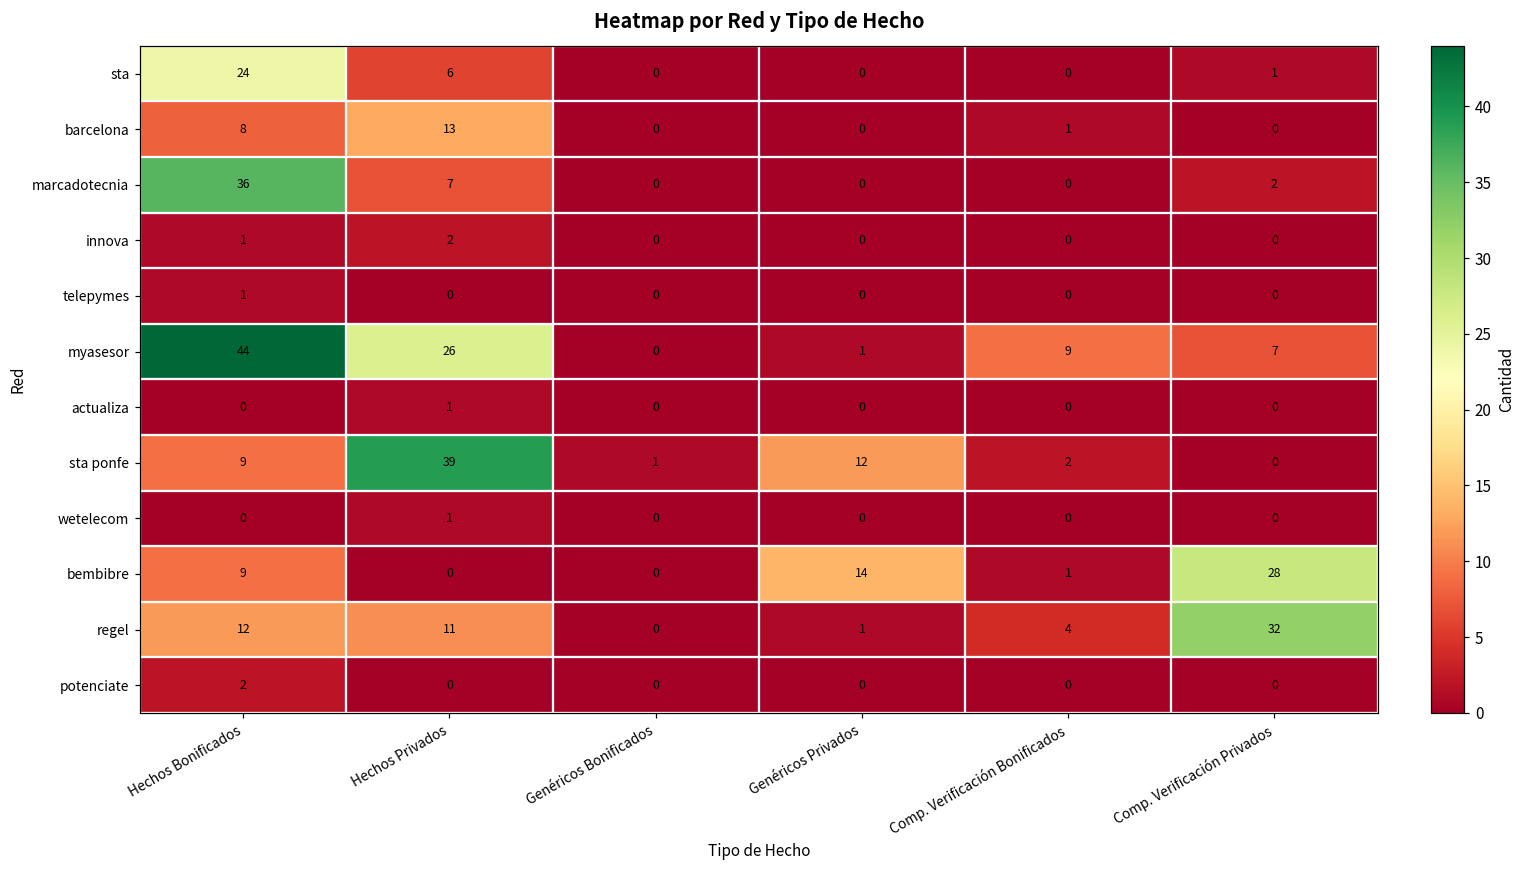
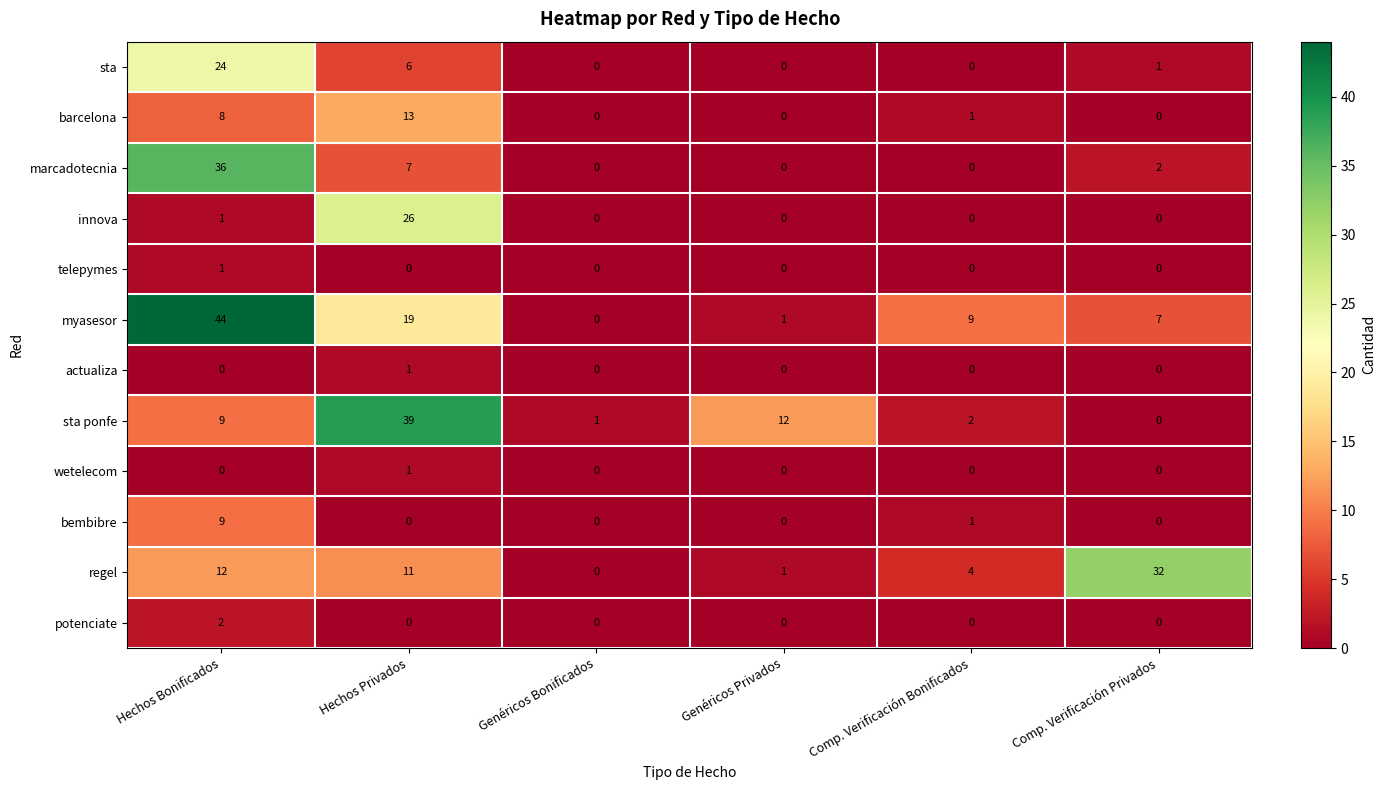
  {
    "sta": {
      "Hechos Bonificados": 24,
      "Hechos Privados": 6,
      "Genéricos Bonificados": 0,
      "Genéricos Privados": 0,
      "Comp. Verificación Bonificados": 0,
      "Comp. Verificación Privados": 1
    },
    "barcelona": {
      "Hechos Bonificados": 8,
      "Hechos Privados": 13,
      "Genéricos Bonificados": 0,
      "Genéricos Privados": 0,
      "Comp. Verificación Bonificados": 1,
      "Comp. Verificación Privados": 0
    },
    "marcadotecnia": {
      "Hechos Bonificados": 36,
      "Hechos Privados": 7,
      "Genéricos Bonificados": 0,
      "Genéricos Privados": 0,
      "Comp. Verificación Bonificados": 0,
      "Comp. Verificación Privados": 2
    },
    "innova": {
      "Hechos Bonificados": 1,
-     "Hechos Privados": 2,
+     "Hechos Privados": 26,
      "Genéricos Bonificados": 0,
      "Genéricos Privados": 0,
      "Comp. Verificación Bonificados": 0,
      "Comp. Verificación Privados": 0
    },
    "telepymes": {
      "Hechos Bonificados": 1,
      "Hechos Privados": 0,
      "Genéricos Bonificados": 0,
      "Genéricos Privados": 0,
      "Comp. Verificación Bonificados": 0,
      "Comp. Verificación Privados": 0
    },
    "myasesor": {
      "Hechos Bonificados": 44,
-     "Hechos Privados": 26,
+     "Hechos Privados": 19,
      "Genéricos Bonificados": 0,
      "Genéricos Privados": 1,
      "Comp. Verificación Bonificados": 9,
      "Comp. Verificación Privados": 7
    },
    "actualiza": {
      "Hechos Bonificados": 0,
      "Hechos Privados": 1,
      "Genéricos Bonificados": 0,
      "Genéricos Privados": 0,
      "Comp. Verificación Bonificados": 0,
      "Comp. Verificación Privados": 0
    },
    "sta ponfe": {
      "Hechos Bonificados": 9,
      "Hechos Privados": 39,
      "Genéricos Bonificados": 1,
      "Genéricos Privados": 12,
      "Comp. Verificación Bonificados": 2,
      "Comp. Verificación Privados": 0
    },
    "wetelecom": {
      "Hechos Bonificados": 0,
      "Hechos Privados": 1,
      "Genéricos Bonificados": 0,
      "Genéricos Privados": 0,
      "Comp. Verificación Bonificados": 0,
      "Comp. Verificación Privados": 0
    },
    "bembibre": {
      "Hechos Bonificados": 9,
      "Hechos Privados": 0,
      "Genéricos Bonificados": 0,
-     "Genéricos Privados": 14,
+     "Genéricos Privados": 0,
      "Comp. Verificación Bonificados": 1,
-     "Comp. Verificación Privados": 28
+     "Comp. Verificación Privados": 0
    },
    "regel": {
      "Hechos Bonificados": 12,
      "Hechos Privados": 11,
      "Genéricos Bonificados": 0,
      "Genéricos Privados": 1,
      "Comp. Verificación Bonificados": 4,
      "Comp. Verificación Privados": 32
    },
    "potenciate": {
      "Hechos Bonificados": 2,
      "Hechos Privados": 0,
      "Genéricos Bonificados": 0,
      "Genéricos Privados": 0,
      "Comp. Verificación Bonificados": 0,
      "Comp. Verificación Privados": 0
    }
  }
